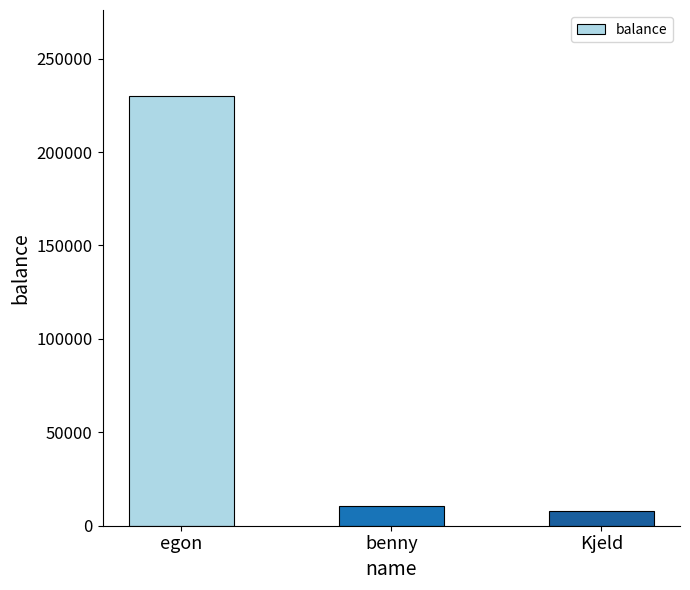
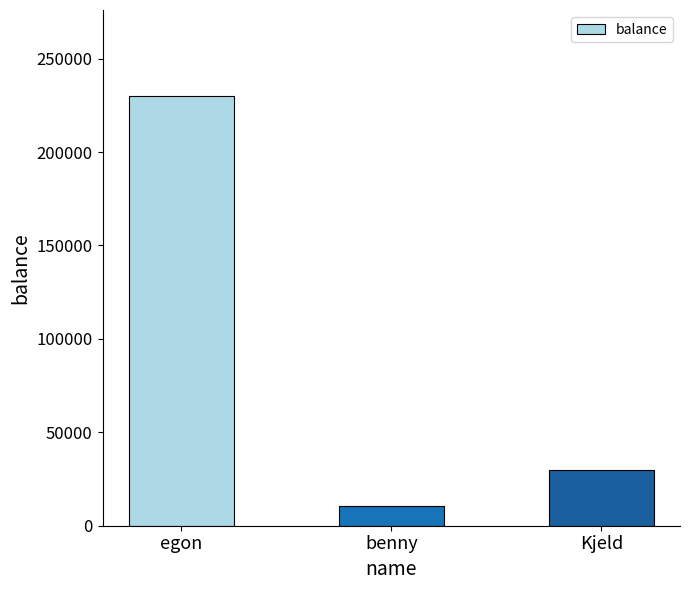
  {
    "egon": 230000,
    "benny": 11000,
-   "Kjeld": 8000
+   "Kjeld": 30000
  }
